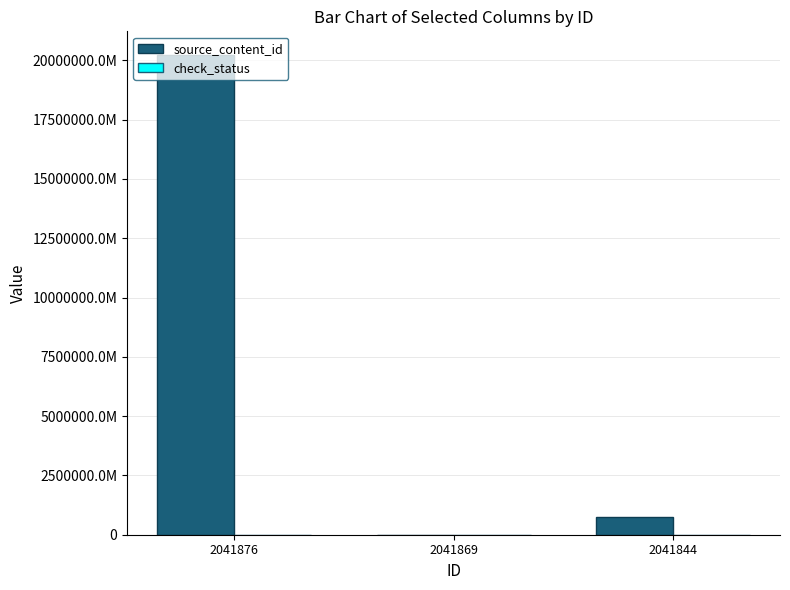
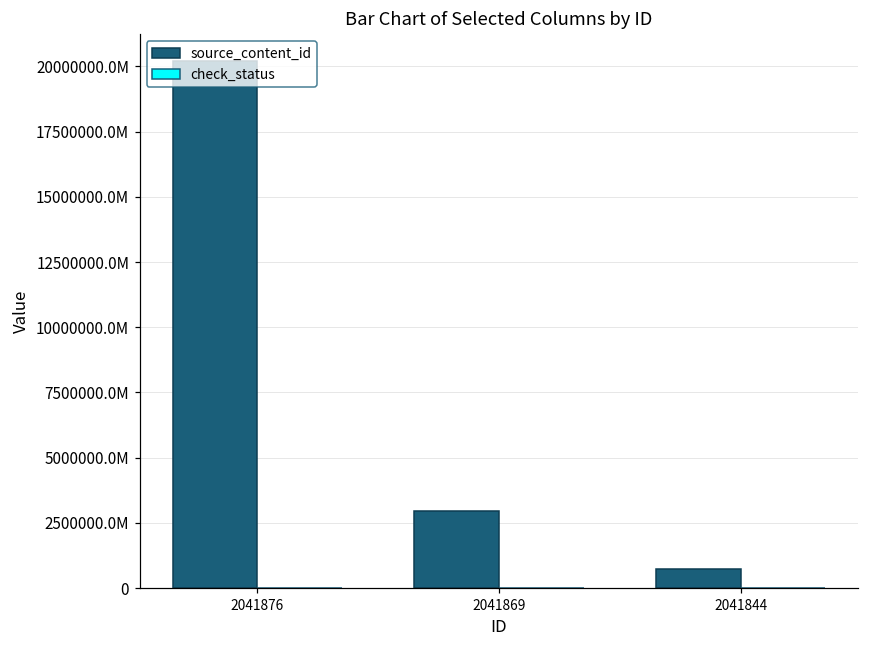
  {
    "source_content_id": {
-     "2041869": 0,
+     "2041869": 2900000000000,
      "2041844": 700000000000
    }
  }
